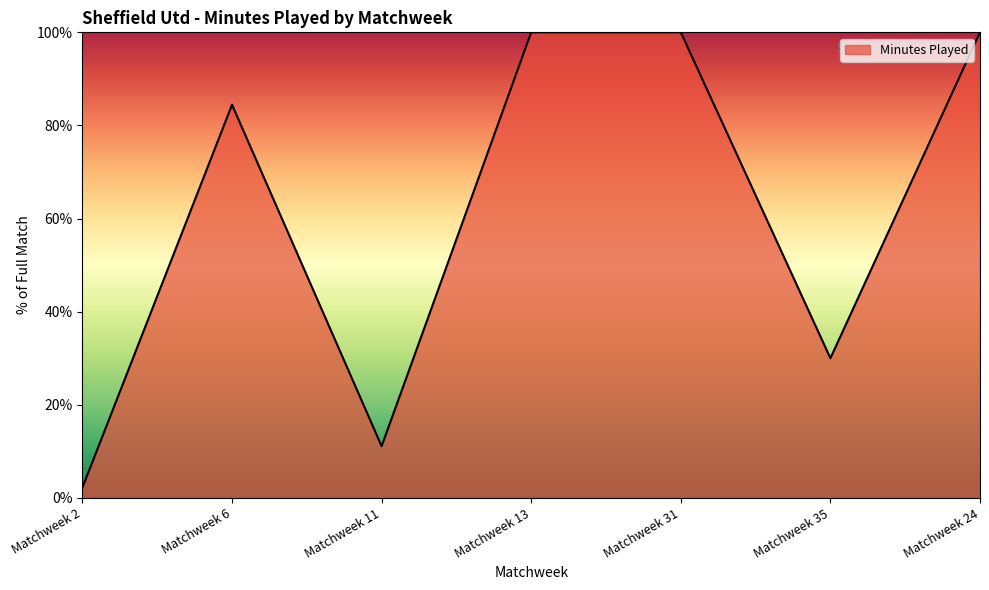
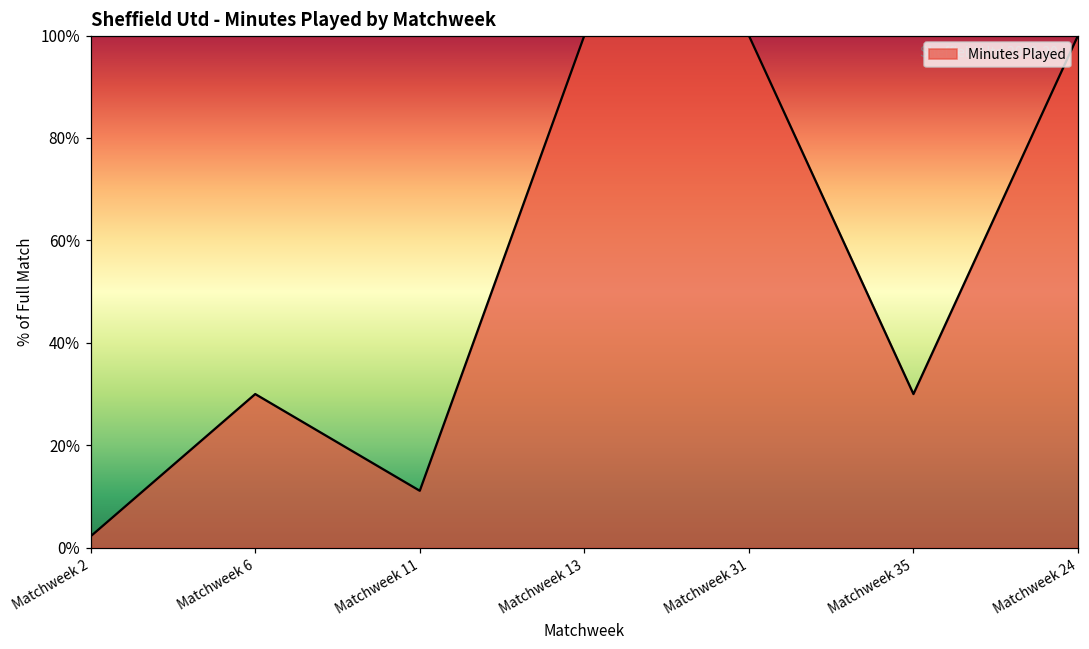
  {
    "Matchweek 2": "2%",
-   "Matchweek 6": "84%",
+   "Matchweek 6": "30%",
    "Matchweek 11": "11%",
    "Matchweek 13": "100%",
    "Matchweek 31": "100%",
    "Matchweek 35": "30%"
  }
